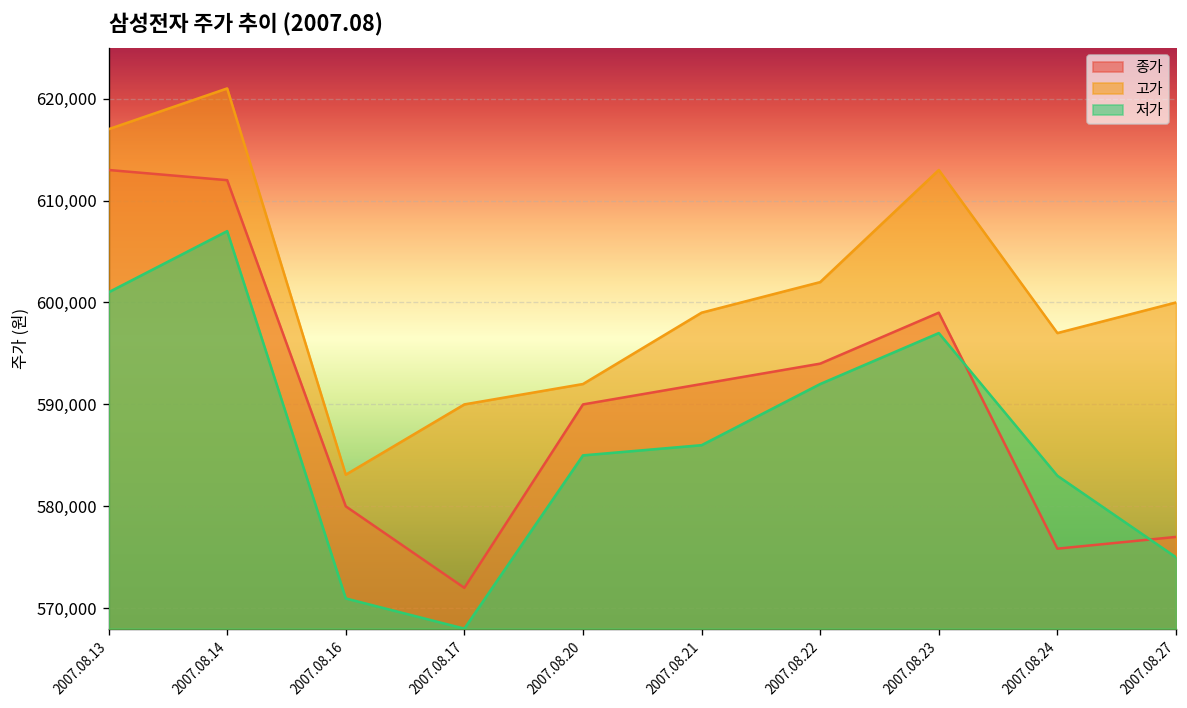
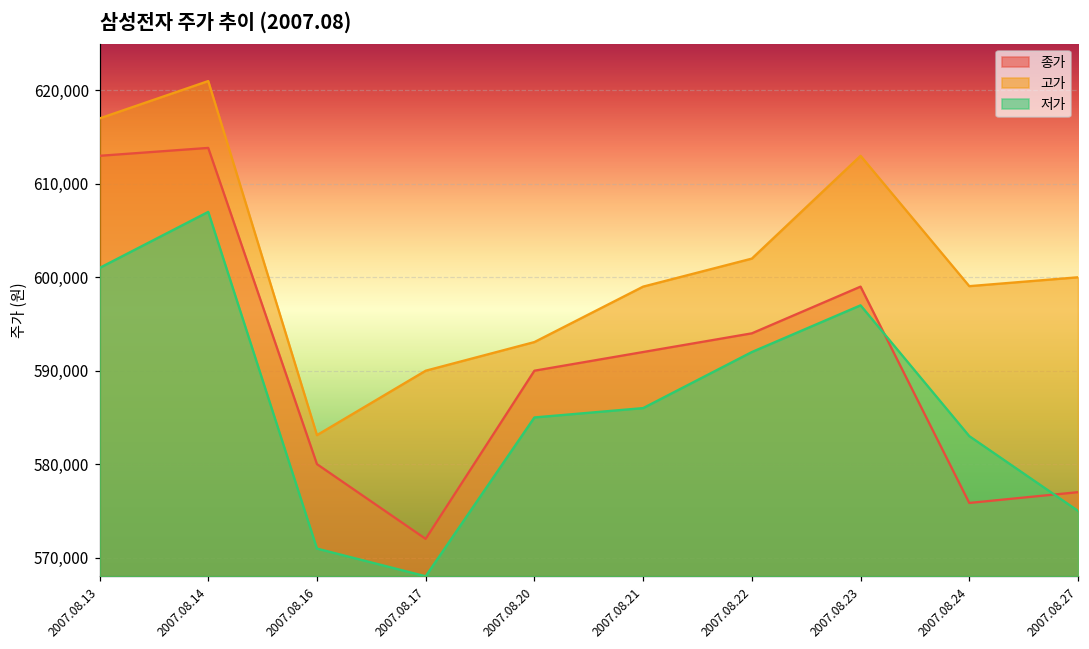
  {
    "종가": {
      "2007.08.13": "613,000",
-     "2007.08.14": "612,000",
+     "2007.08.14": "614,000",
      "2007.08.16": "580,000",
      "2007.08.17": "572,000",
      "2007.08.20": "590,000",
      "2007.08.21": "592,000",
      "2007.08.22": "594,000",
      "2007.08.23": "599,000",
      "2007.08.24": "576,000",
      "2007.08.27": "577,000"
    },
    "고가": {
      "2007.08.13": "617,000",
      "2007.08.14": "621,000",
      "2007.08.16": "583,000",
      "2007.08.17": "590,000",
-     "2007.08.20": "592,000",
+     "2007.08.20": "593,000",
      "2007.08.21": "599,000",
      "2007.08.22": "602,000",
      "2007.08.23": "613,000",
-     "2007.08.24": "597,000",
+     "2007.08.24": "599,000",
      "2007.08.27": "600,000"
    },
    "저가": {
      "2007.08.13": "601,000",
      "2007.08.14": "607,000",
      "2007.08.16": "571,000",
      "2007.08.17": "568,000",
      "2007.08.20": "585,000",
      "2007.08.21": "586,000",
      "2007.08.22": "592,000",
      "2007.08.23": "597,000",
      "2007.08.24": "583,000",
      "2007.08.27": "575,000"
    }
  }
